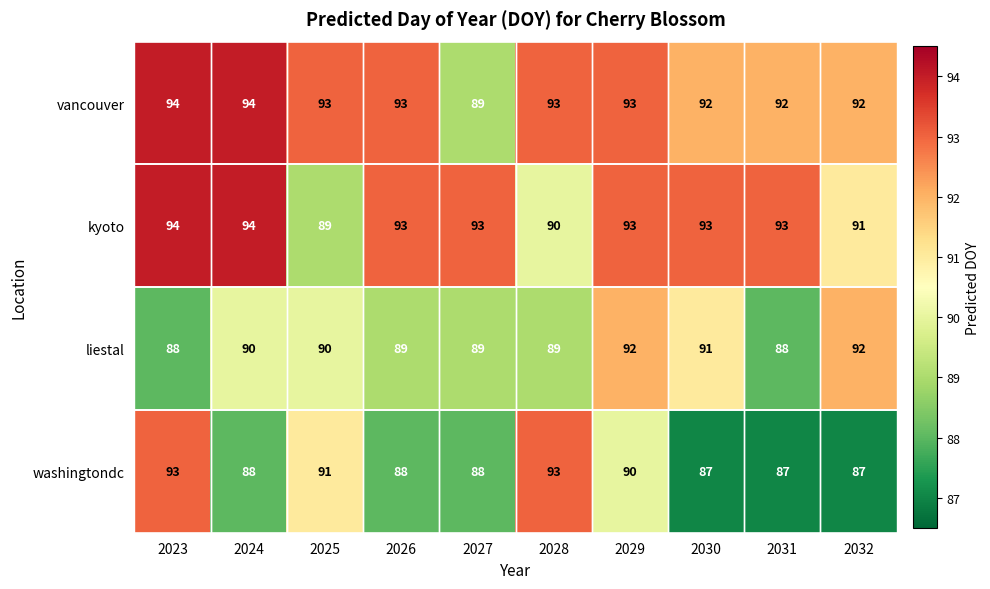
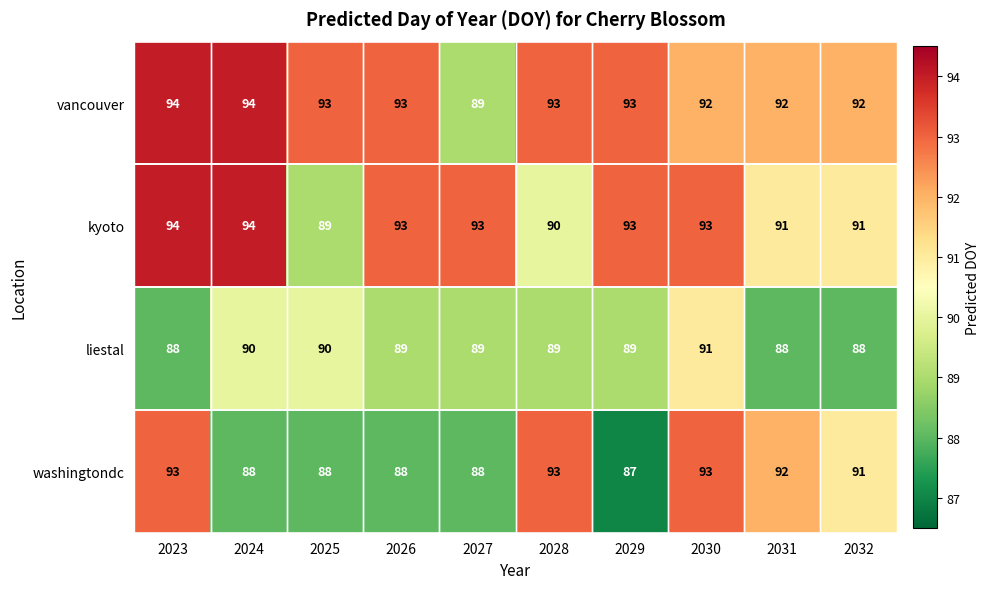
  {
    "vancouver": {
      "2023": 94,
      "2024": 94,
      "2025": 93,
      "2026": 93,
      "2027": 89,
      "2028": 93,
      "2029": 93,
      "2030": 92,
      "2031": 92,
      "2032": 92
    },
    "kyoto": {
      "2023": 94,
      "2024": 94,
      "2025": 89,
      "2026": 93,
      "2027": 93,
      "2028": 90,
      "2029": 93,
      "2030": 93,
-     "2031": 93,
+     "2031": 91,
      "2032": 91
    },
    "liestal": {
      "2023": 88,
      "2024": 90,
      "2025": 90,
      "2026": 89,
      "2027": 89,
      "2028": 89,
-     "2029": 92,
+     "2029": 89,
      "2030": 91,
      "2031": 88,
-     "2032": 92
+     "2032": 88
    },
    "washingtondc": {
      "2023": 93,
      "2024": 88,
-     "2025": 91,
+     "2025": 88,
      "2026": 88,
      "2027": 88,
      "2028": 93,
-     "2029": 90,
-     "2030": 87,
-     "2031": 87,
-     "2032": 87
+     "2029": 87,
+     "2030": 93,
+     "2031": 92,
+     "2032": 91
    }
  }
